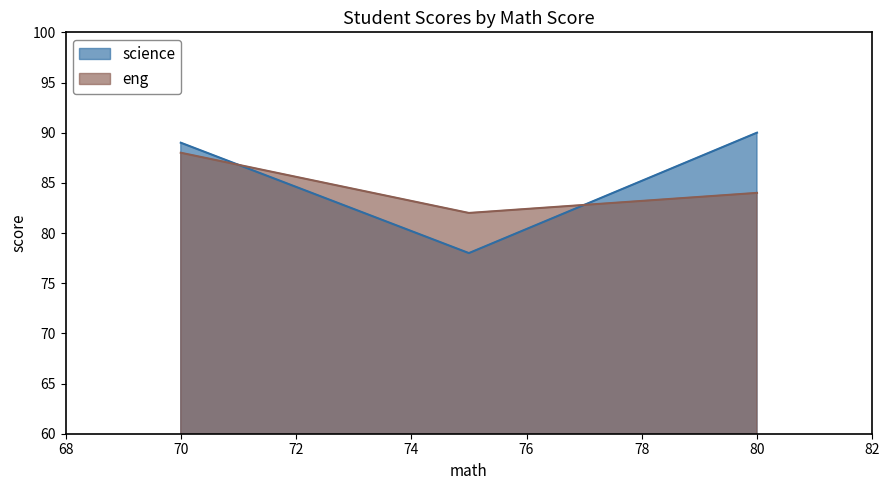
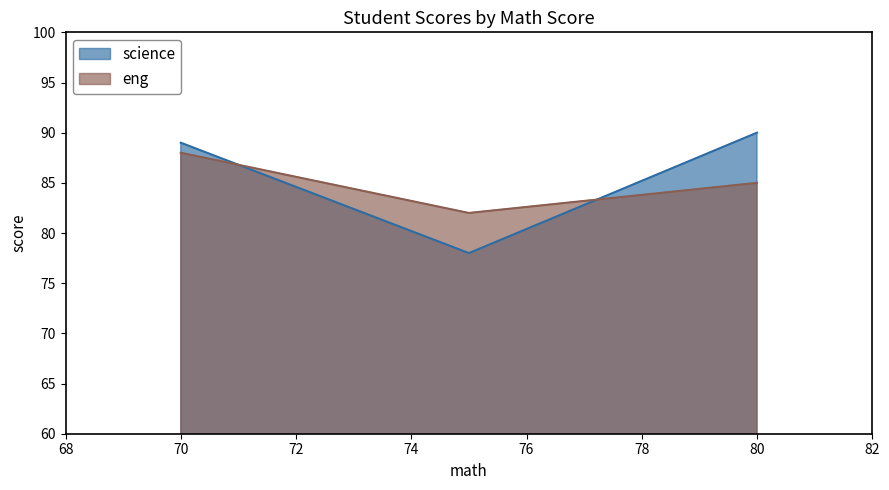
  {
    "science": {
      "70": 89,
      "80": 90
    },
    "eng": {
      "70": 88,
-     "80": 84
+     "80": 85
    }
  }
